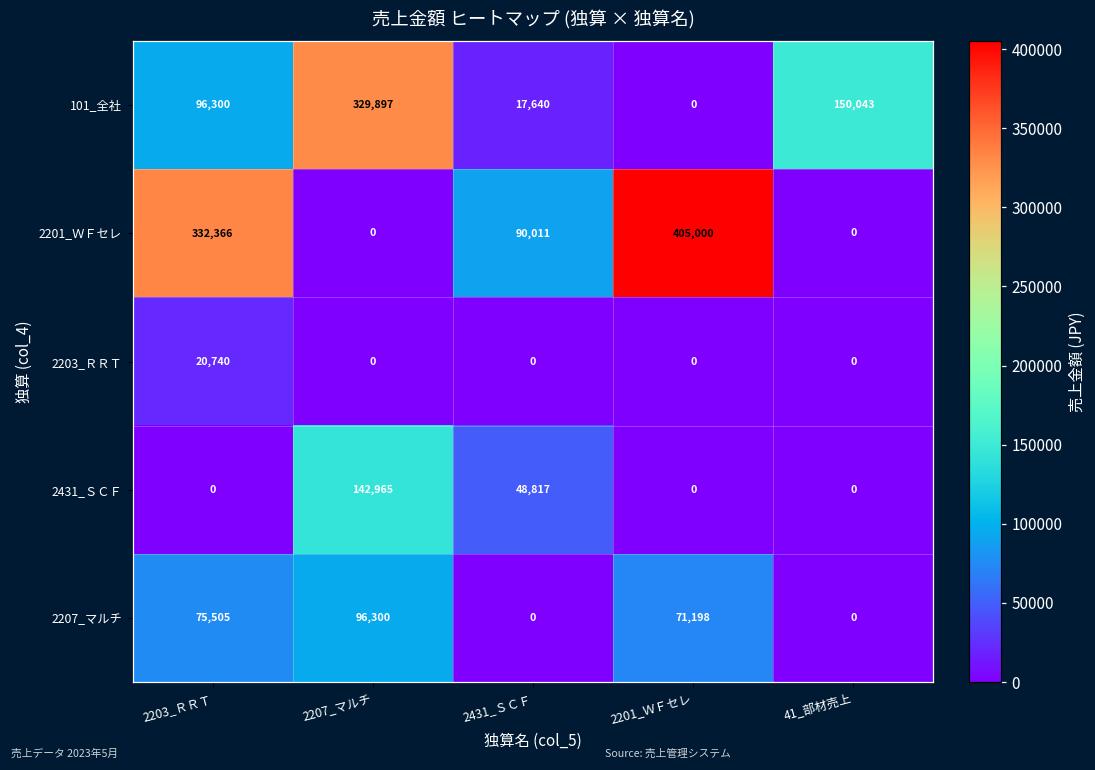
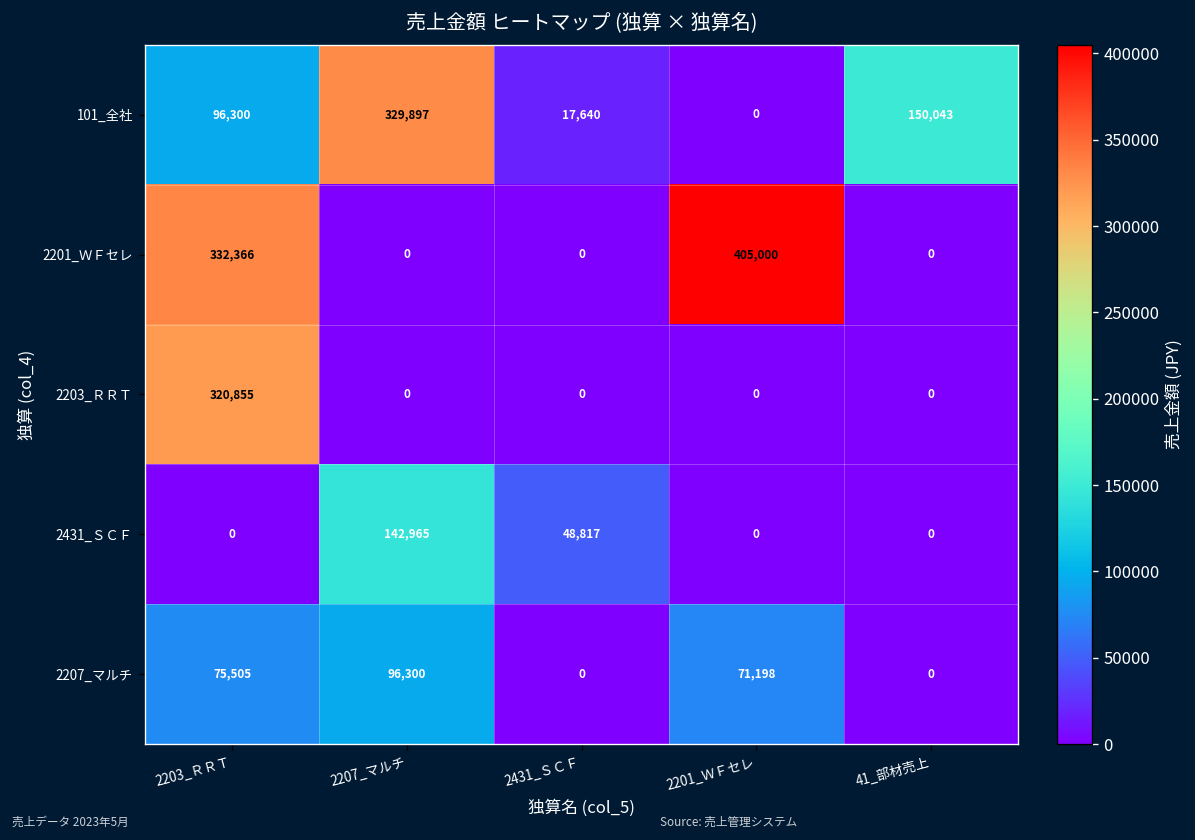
  {
    "101_全社": {
      "2203_ＲＲＴ": "96,300",
      "2207_マルチ": "329,897",
      "2431_ＳＣＦ": "17,640",
      "2201_ＷＦセレ": "0",
      "41_部材売上": "150,043"
    },
    "2201_ＷＦセレ": {
      "2203_ＲＲＴ": "332,366",
      "2207_マルチ": "0",
-     "2431_ＳＣＦ": "90,011",
+     "2431_ＳＣＦ": "0",
      "2201_ＷＦセレ": "405,000",
      "41_部材売上": "0"
    },
    "2203_ＲＲＴ": {
-     "2203_ＲＲＴ": "20,740",
+     "2203_ＲＲＴ": "320,855",
      "2207_マルチ": "0",
      "2431_ＳＣＦ": "0",
      "2201_ＷＦセレ": "0",
      "41_部材売上": "0"
    },
    "2431_ＳＣＦ": {
      "2203_ＲＲＴ": "0",
      "2207_マルチ": "142,965",
      "2431_ＳＣＦ": "48,817",
      "2201_ＷＦセレ": "0",
      "41_部材売上": "0"
    },
    "2207_マルチ": {
      "2203_ＲＲＴ": "75,505",
      "2207_マルチ": "96,300",
      "2431_ＳＣＦ": "0",
      "2201_ＷＦセレ": "71,198",
      "41_部材売上": "0"
    }
  }
